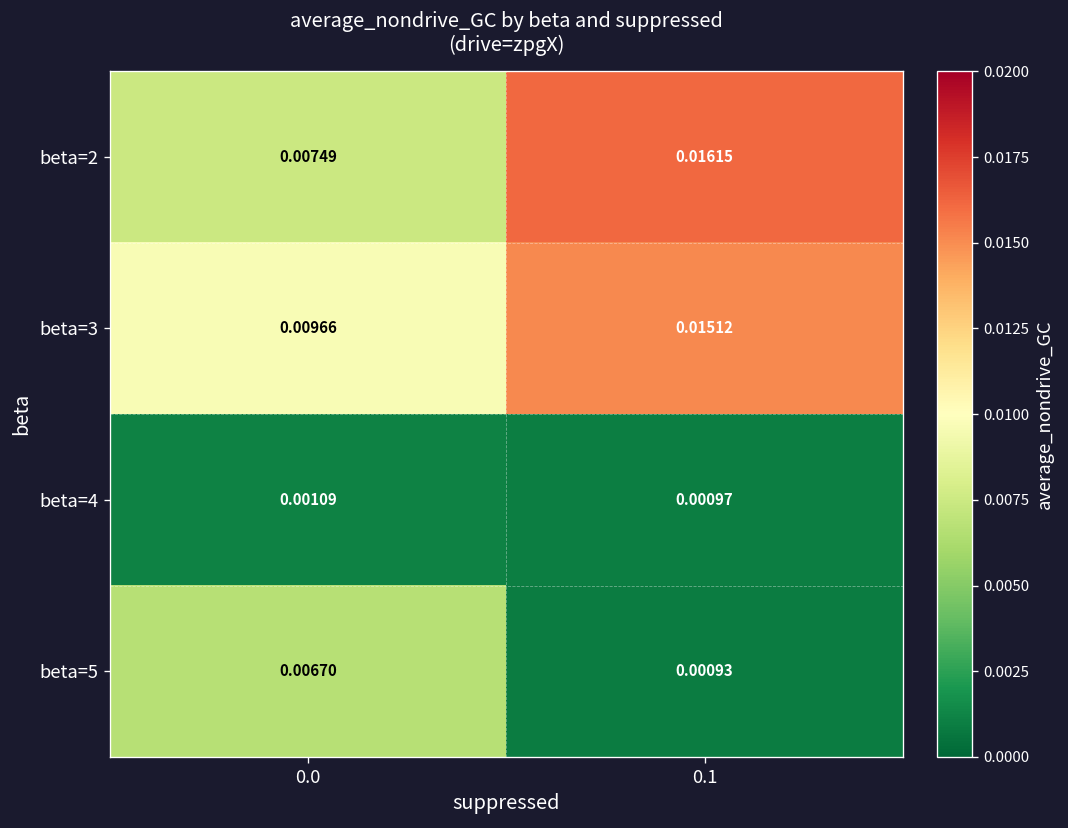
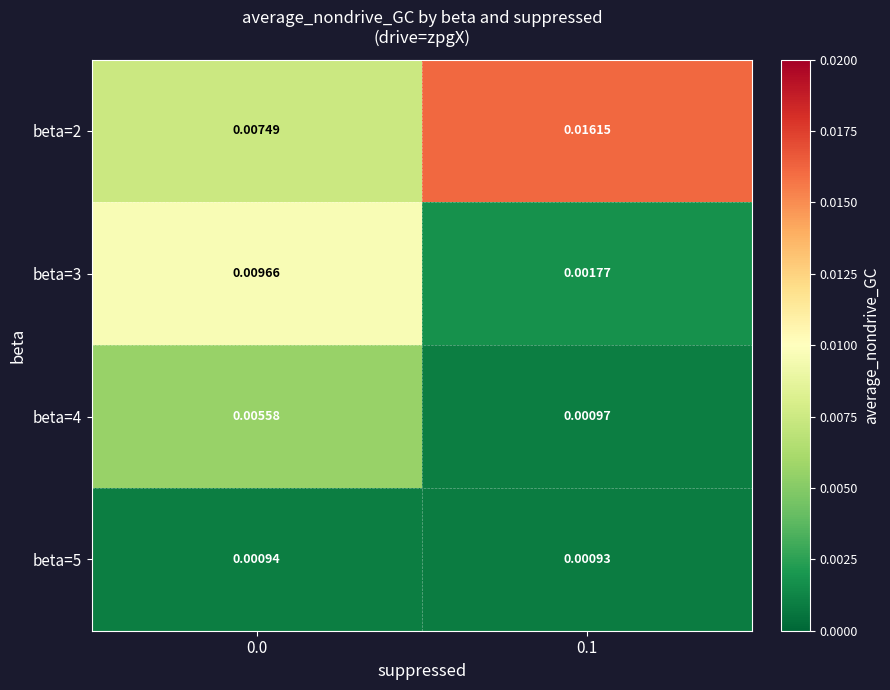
  {
    "beta=2": {
      "0.0": 0.00749,
      "0.1": 0.01615
    },
    "beta=3": {
      "0.0": 0.00966,
-     "0.1": 0.01512
+     "0.1": 0.00177
    },
    "beta=4": {
-     "0.0": 0.00109,
+     "0.0": 0.00558,
      "0.1": 0.00097
    },
    "beta=5": {
-     "0.0": 0.00670,
+     "0.0": 0.00094,
      "0.1": 0.00093
    }
  }
